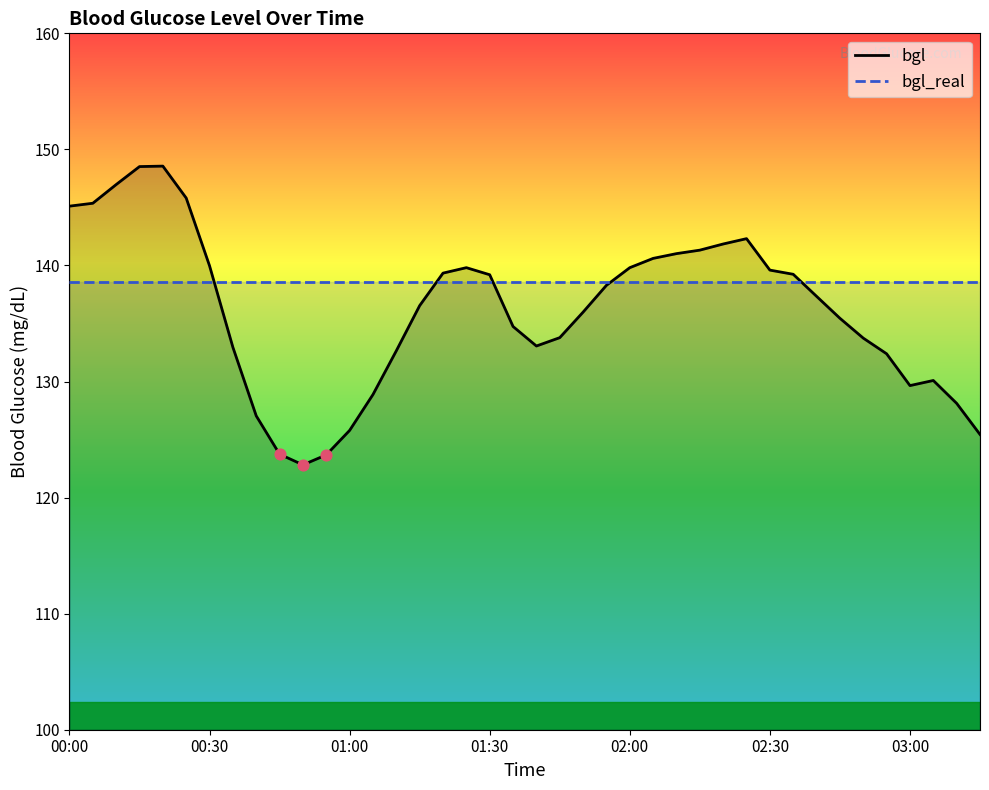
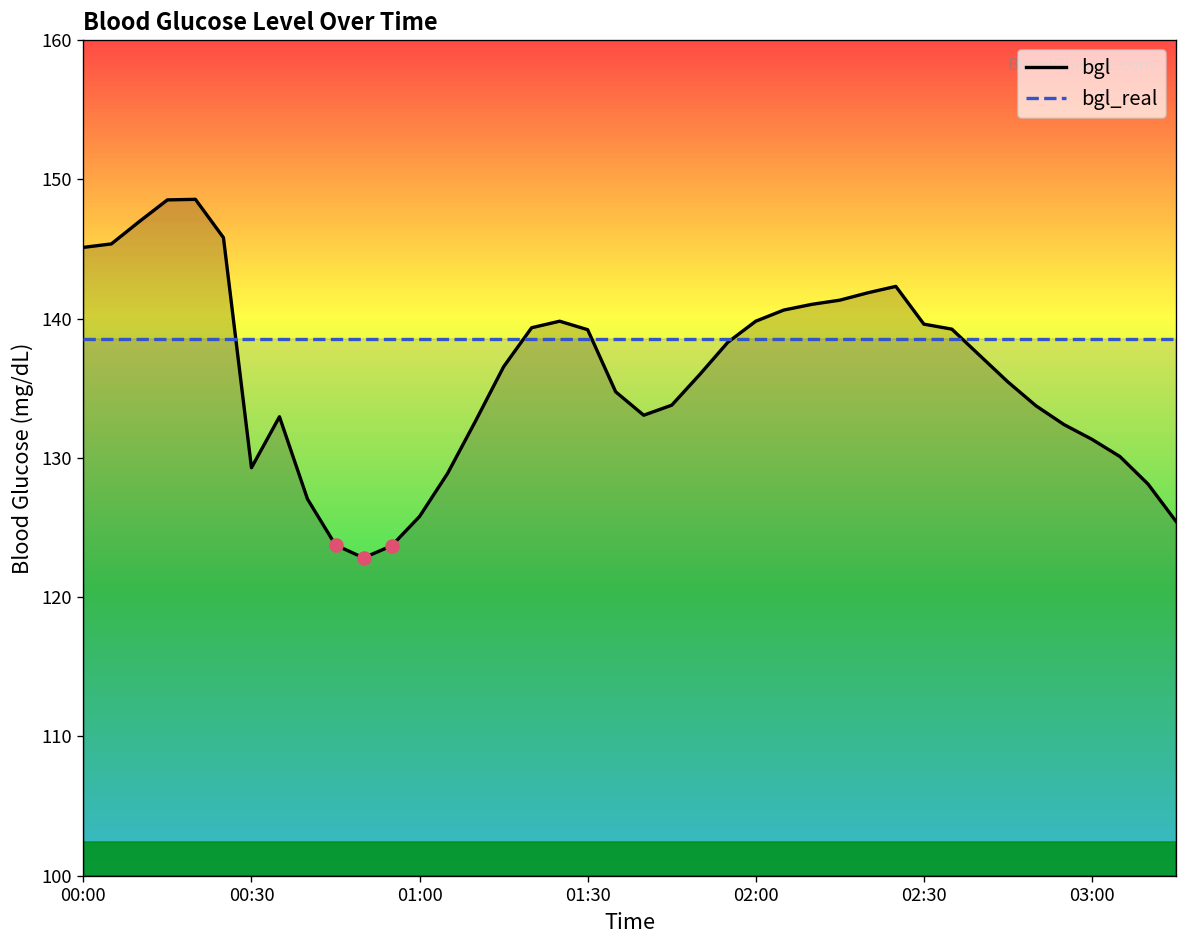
  {
    "bgl": {
      "00:00": 145.1,
-     "00:30": 140.0,
+     "00:30": 129.3,
      "01:00": 125.8,
      "01:30": 139.2,
      "02:00": 139.8,
      "02:30": 139.6,
-     "03:00": 129.7
+     "03:00": 131.3
    },
    "bgl_real": {
      "00:00": 138.6,
      "00:30": 138.6,
      "01:00": 138.6,
      "01:30": 138.6,
      "02:00": 138.6,
      "02:30": 138.6,
      "03:00": 138.6
    }
  }
